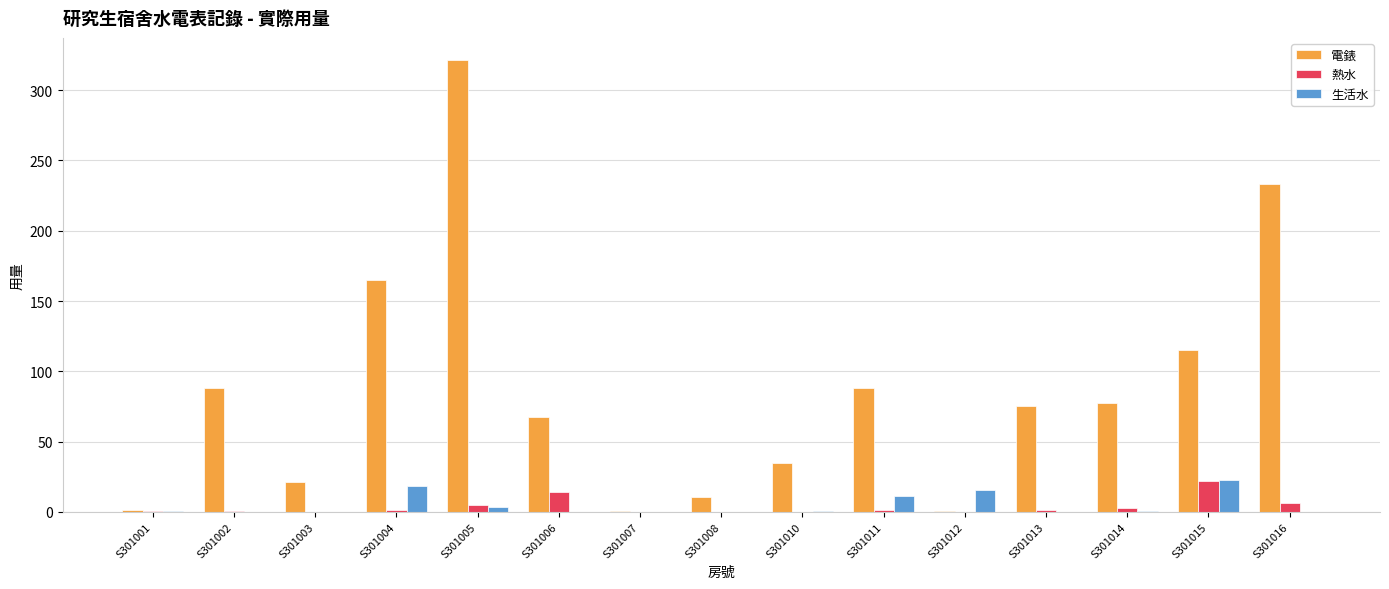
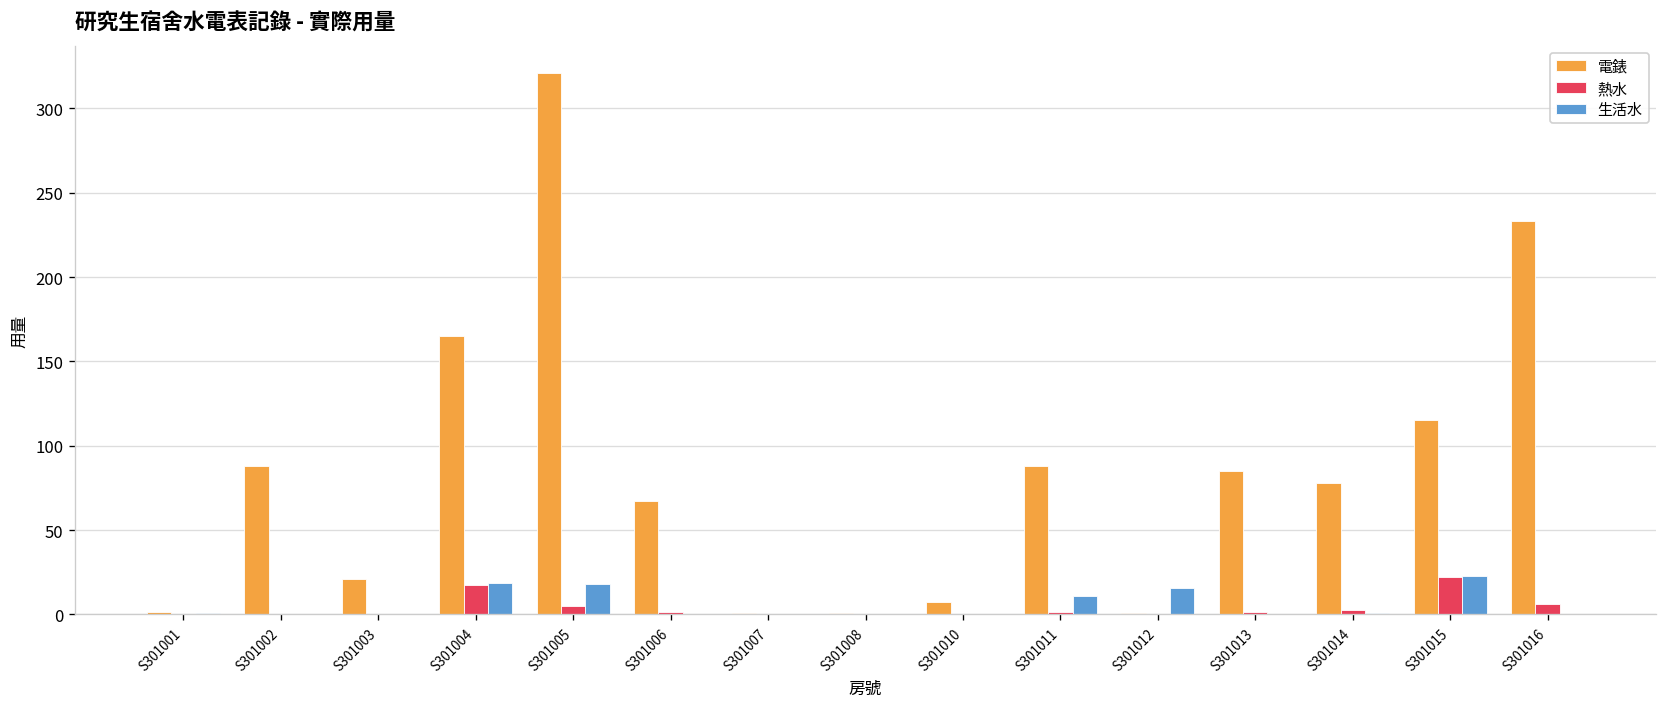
  {
    "電錶": {
      "S301002": 88,
      "S301003": 21,
      "S301004": 165,
      "S301005": 321,
      "S301006": 67,
-     "S301008": 11,
-     "S301010": 35,
+     "S301008": 1,
+     "S301010": 7,
      "S301011": 88,
-     "S301013": 75,
+     "S301013": 85,
      "S301014": 78,
      "S301015": 115,
      "S301016": 233
    },
    "熱水": {
      "S301003": 0,
-     "S301004": 2,
+     "S301004": 18,
      "S301005": 5,
-     "S301006": 14,
+     "S301006": 1,
      "S301007": 0,
      "S301008": 0,
      "S301010": 0,
      "S301012": 0,
      "S301014": 3,
      "S301015": 22,
      "S301016": 6
    },
    "生活水": {
      "S301002": 0,
      "S301003": 0,
      "S301004": 19,
-     "S301005": 3,
+     "S301005": 18,
      "S301006": 0,
      "S301007": 0,
      "S301008": 0,
      "S301011": 11,
      "S301012": 15,
      "S301013": 0,
      "S301015": 23,
      "S301016": 0
    }
  }
